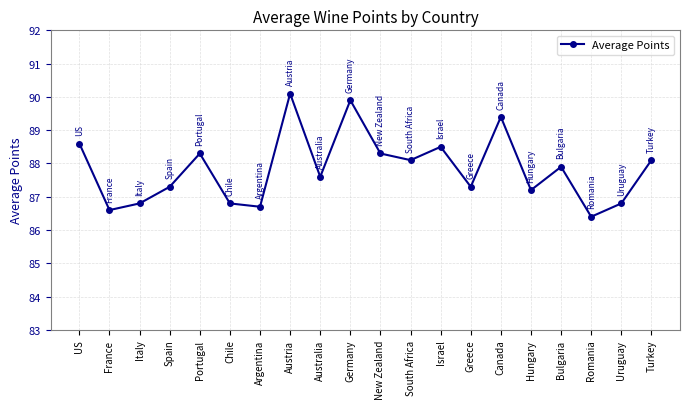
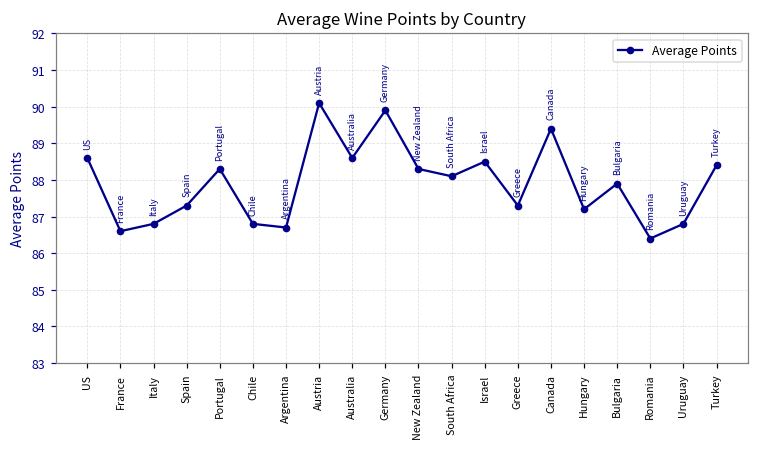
  {
    "US": 88.6,
    "France": 86.6,
    "Italy": 86.8,
    "Spain": 87.3,
    "Portugal": 88.3,
    "Chile": 86.8,
    "Argentina": 86.7,
    "Austria": 90.1,
-   "Australia": 87.6,
+   "Australia": 88.6,
    "Germany": 89.9,
    "New Zealand": 88.3,
    "South Africa": 88.1,
    "Israel": 88.5,
    "Greece": 87.3,
    "Canada": 89.4,
    "Hungary": 87.2,
    "Bulgaria": 87.9,
    "Romania": 86.4,
    "Uruguay": 86.8,
-   "Turkey": 88.1
+   "Turkey": 88.4
  }
